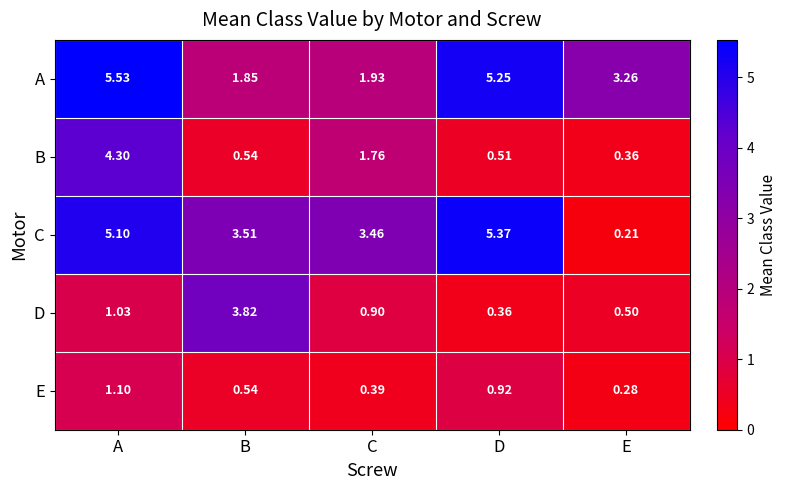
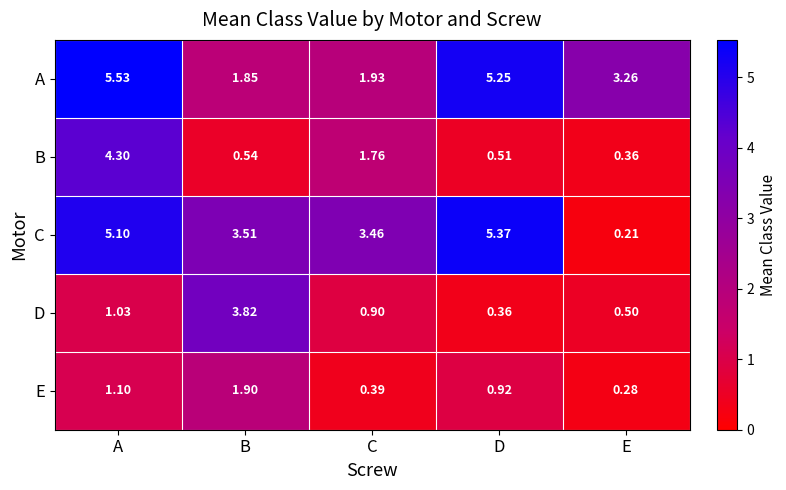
  {
    "A": {
      "A": 5.53,
      "B": 1.85,
      "C": 1.93,
      "D": 5.25,
      "E": 3.26
    },
    "B": {
      "A": 4.30,
      "B": 0.54,
      "C": 1.76,
      "D": 0.51,
      "E": 0.36
    },
    "C": {
      "A": 5.10,
      "B": 3.51,
      "C": 3.46,
      "D": 5.37,
      "E": 0.21
    },
    "D": {
      "A": 1.03,
      "B": 3.82,
      "C": 0.90,
      "D": 0.36,
      "E": 0.50
    },
    "E": {
      "A": 1.10,
-     "B": 0.54,
+     "B": 1.90,
      "C": 0.39,
      "D": 0.92,
      "E": 0.28
    }
  }
